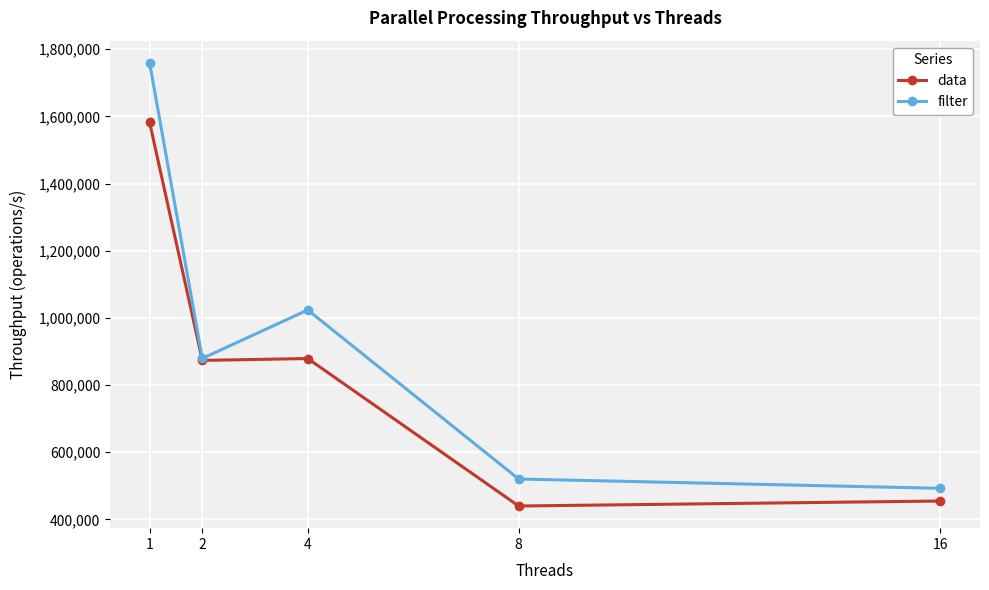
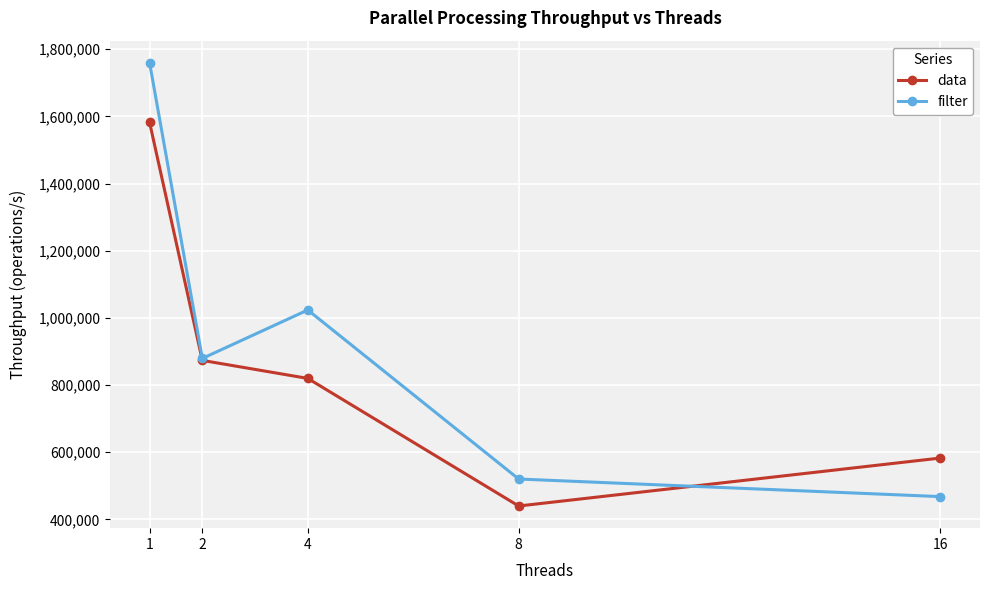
  {
    "data": {
      "1": "1,580,000",
-     "4": "880,000",
+     "4": "820,000",
      "8": "440,000",
-     "16": "450,000"
+     "16": "580,000"
    },
    "filter": {
      "1": "1,760,000",
      "4": "1,020,000",
      "8": "520,000",
-     "16": "490,000"
+     "16": "470,000"
    }
  }
